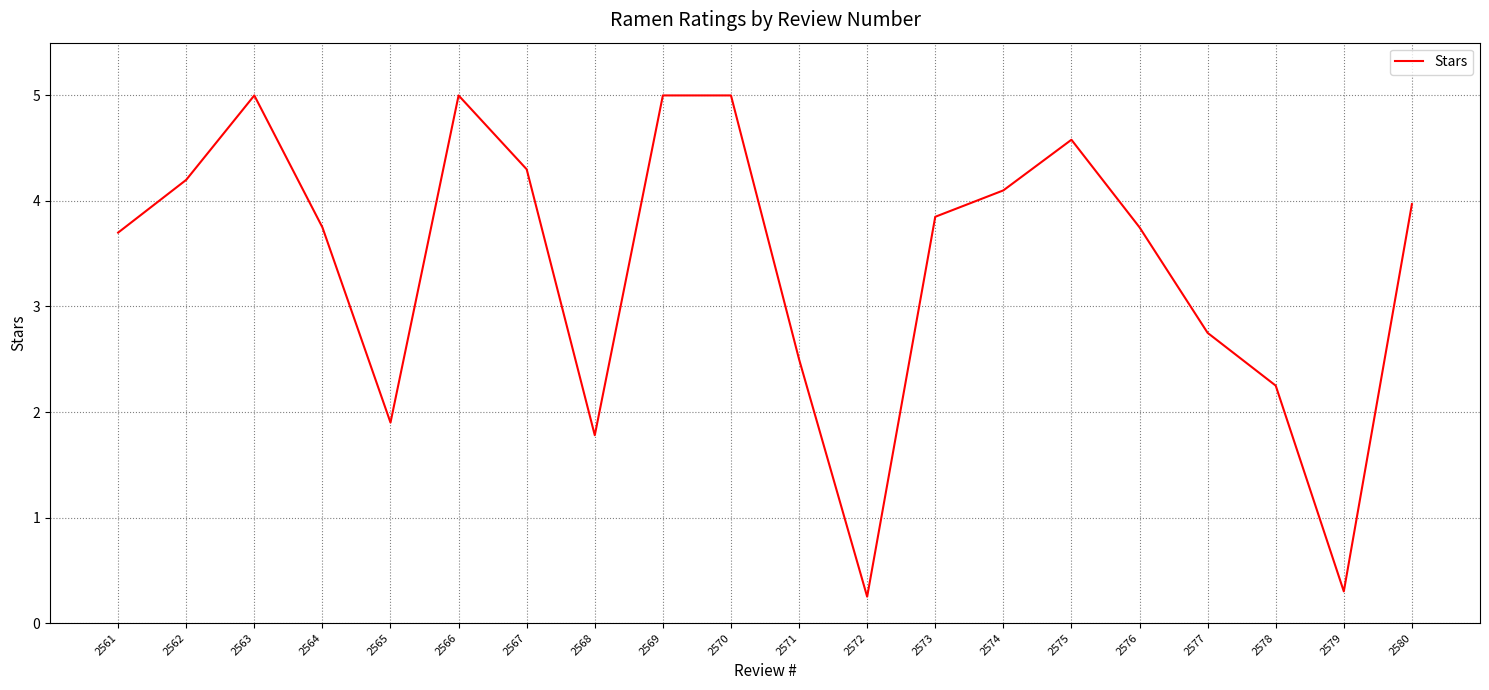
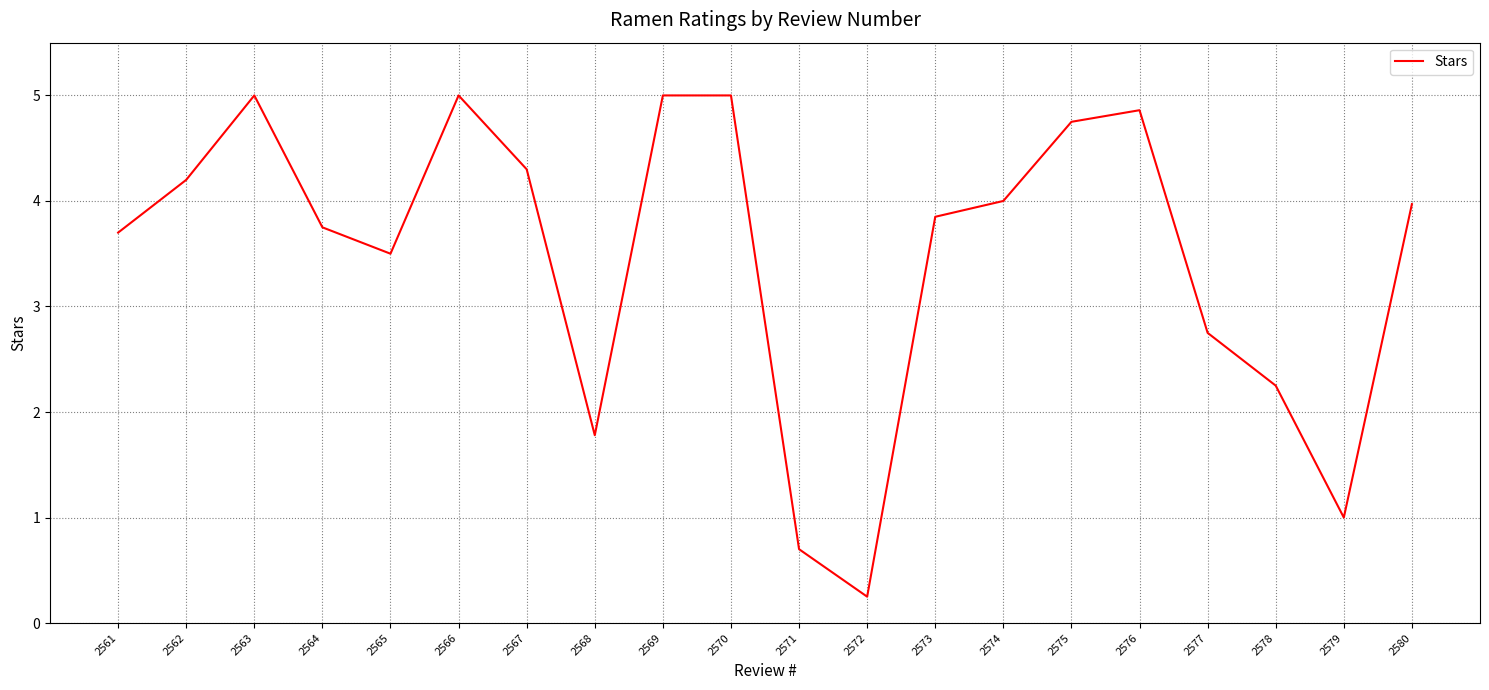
  {
    "2561": 3.70,
    "2562": 4.20,
    "2563": 5.00,
    "2564": 3.75,
-   "2565": 1.9,
+   "2565": 3.5,
    "2566": 5.00,
    "2567": 4.30,
    "2568": 1.78,
    "2569": 5.00,
    "2570": 5.00,
-   "2571": 2.5,
+   "2571": 0.7,
    "2572": 0.25,
    "2573": 3.85,
-   "2574": 4.1,
-   "2575": 4.58,
-   "2576": 3.75,
+   "2574": 4.0,
+   "2575": 4.75,
+   "2576": 4.86,
    "2577": 2.75,
    "2578": 2.25,
-   "2579": 0.3,
+   "2579": 1.0,
    "2580": 3.97
  }
